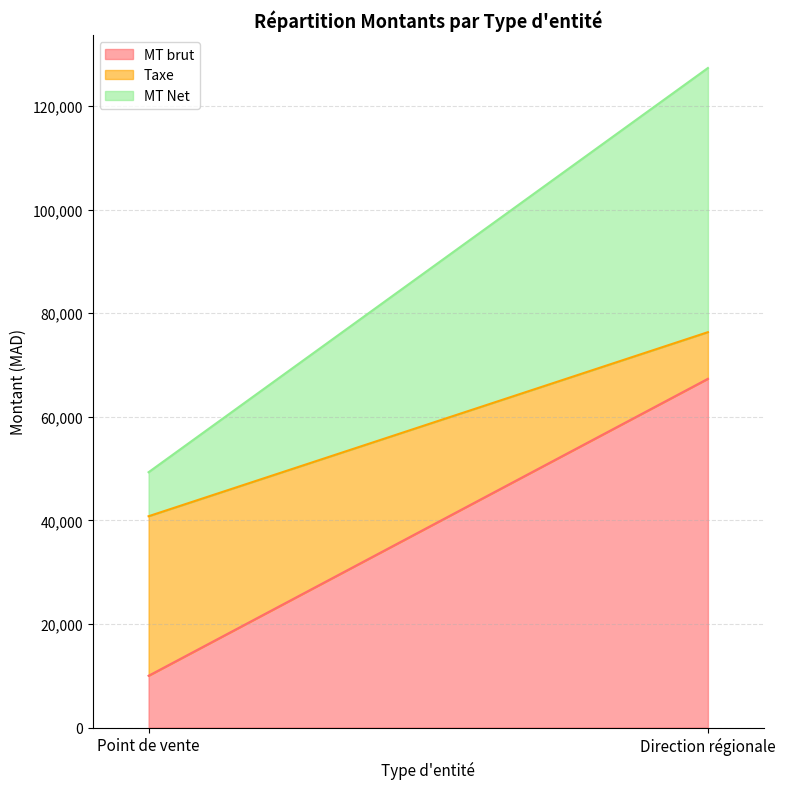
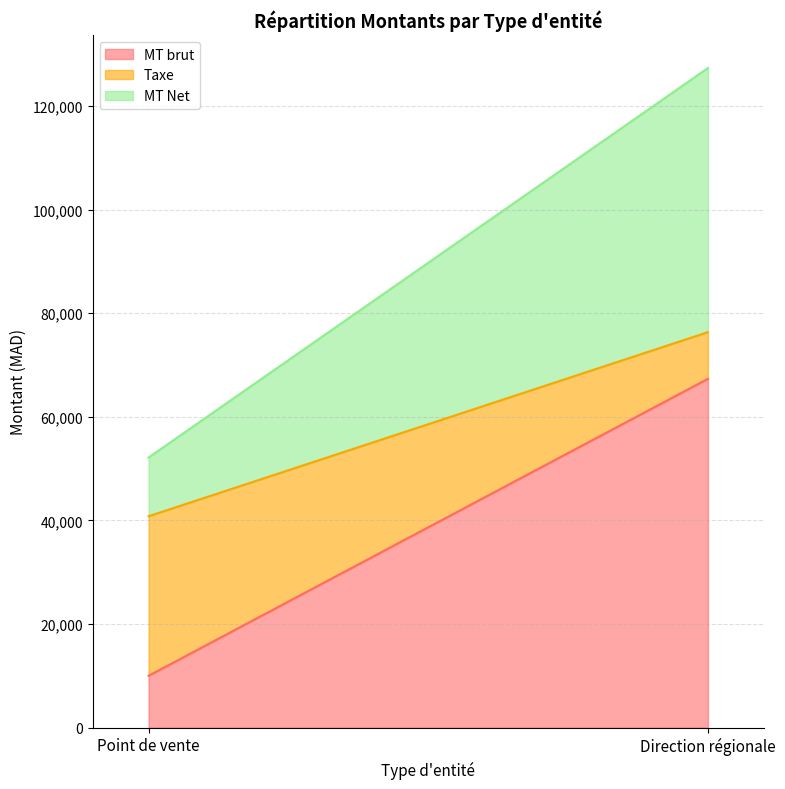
  {
    "MT brut": {
      "Point de vente": "10,000",
      "Direction régionale": "67,000"
    },
    "Taxe": {
      "Point de vente": "31,000",
      "Direction régionale": "9,000"
    },
    "MT Net": {
-     "Point de vente": "9,000",
+     "Point de vente": "11,000",
      "Direction régionale": "51,000"
    }
  }
